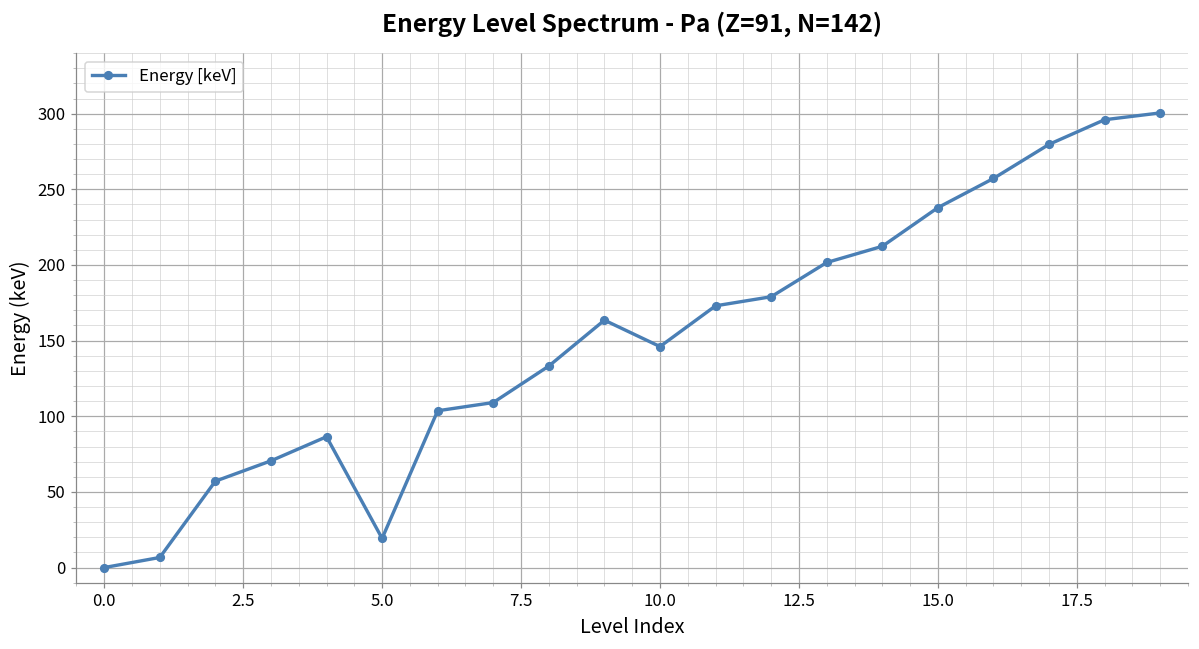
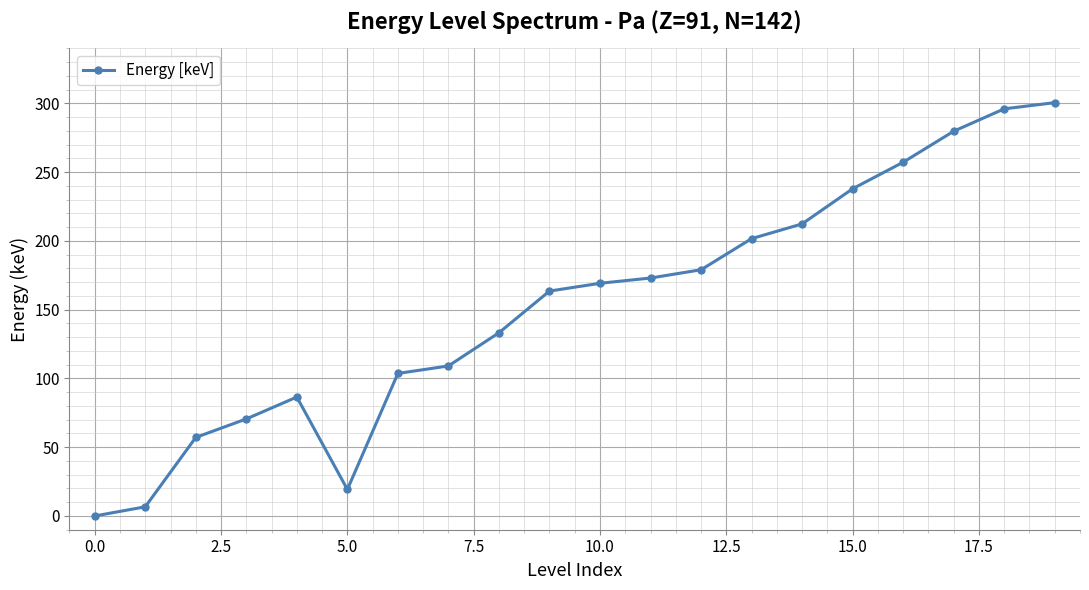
  {
    "0.0": 0,
    "5.0": 19,
-   "10.0": 146,
+   "10.0": 169,
    "15.0": 238
  }
